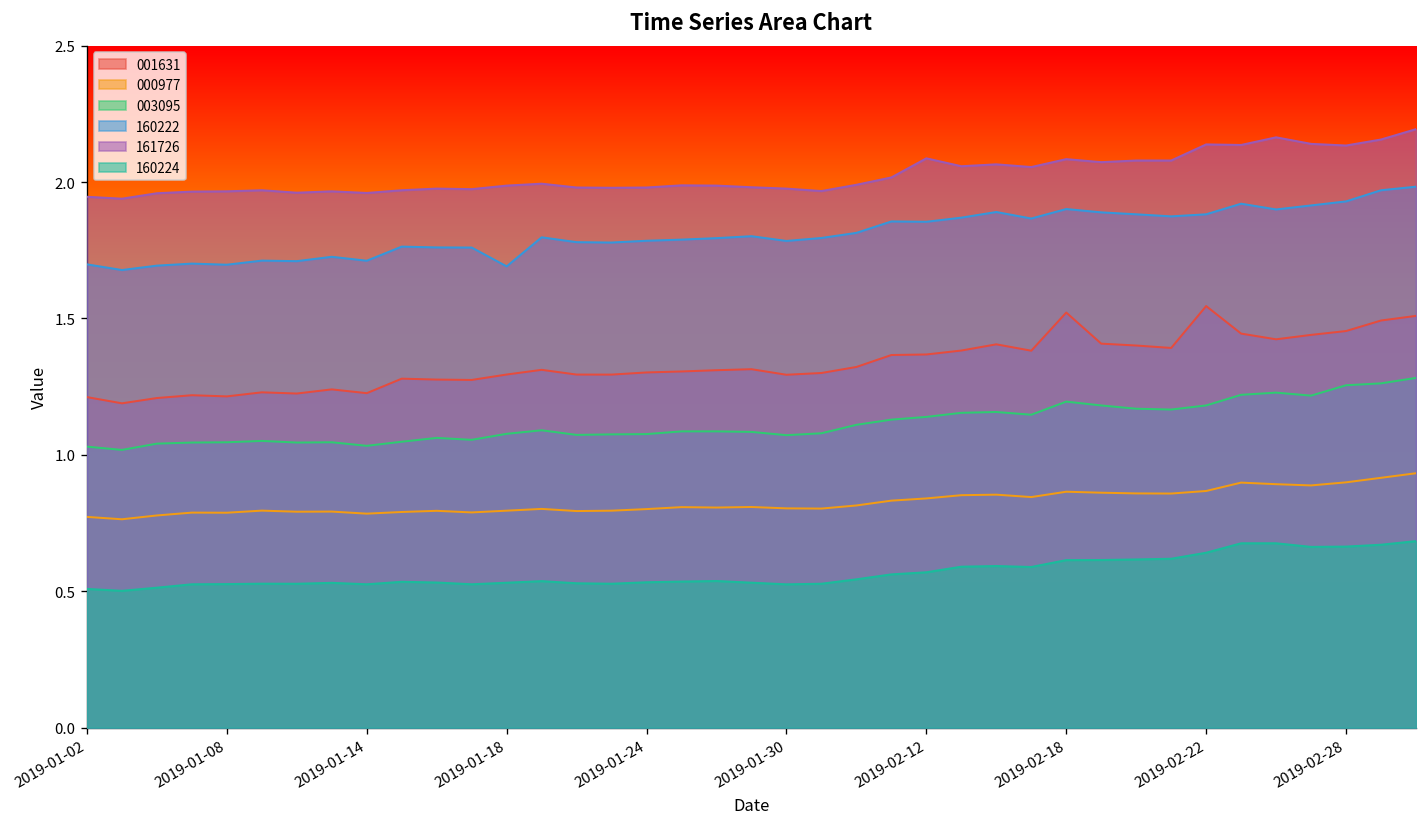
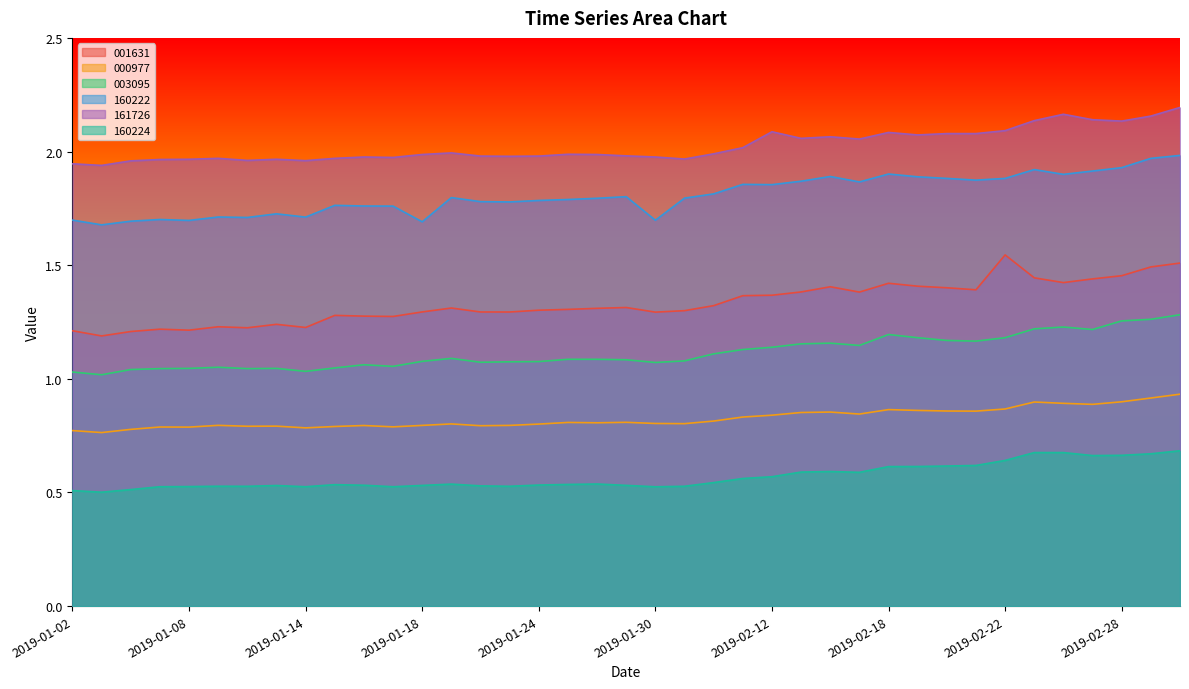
  {
    "001631": {
      "2019-01-02": 1.21,
      "2019-01-08": 1.21,
      "2019-01-14": 1.23,
      "2019-01-18": 1.29,
      "2019-01-24": 1.30,
      "2019-01-30": 1.29,
      "2019-02-12": 1.37,
-     "2019-02-18": 1.52,
+     "2019-02-18": 1.42,
      "2019-02-22": 1.55,
      "2019-02-28": 1.45
    },
    "000977": {
      "2019-01-02": 0.77,
      "2019-01-08": 0.79,
      "2019-01-14": 0.78,
      "2019-01-18": 0.80,
      "2019-01-24": 0.80,
      "2019-01-30": 0.80,
      "2019-02-12": 0.84,
      "2019-02-18": 0.86,
      "2019-02-22": 0.87,
      "2019-02-28": 0.90
    },
    "160222": {
      "2019-01-02": 1.70,
      "2019-01-08": 1.70,
      "2019-01-14": 1.71,
      "2019-01-18": 1.69,
      "2019-01-24": 1.78,
-     "2019-01-30": 1.78,
+     "2019-01-30": 1.70,
      "2019-02-12": 1.85,
      "2019-02-18": 1.90,
      "2019-02-22": 1.88,
      "2019-02-28": 1.93
    },
    "161726": {
      "2019-01-02": 1.95,
      "2019-01-08": 1.97,
      "2019-01-14": 1.96,
      "2019-01-18": 1.99,
      "2019-01-24": 1.98,
      "2019-01-30": 1.98,
      "2019-02-12": 2.09,
      "2019-02-18": 2.08,
-     "2019-02-22": 2.14,
+     "2019-02-22": 2.09,
      "2019-02-28": 2.13
    }
  }
